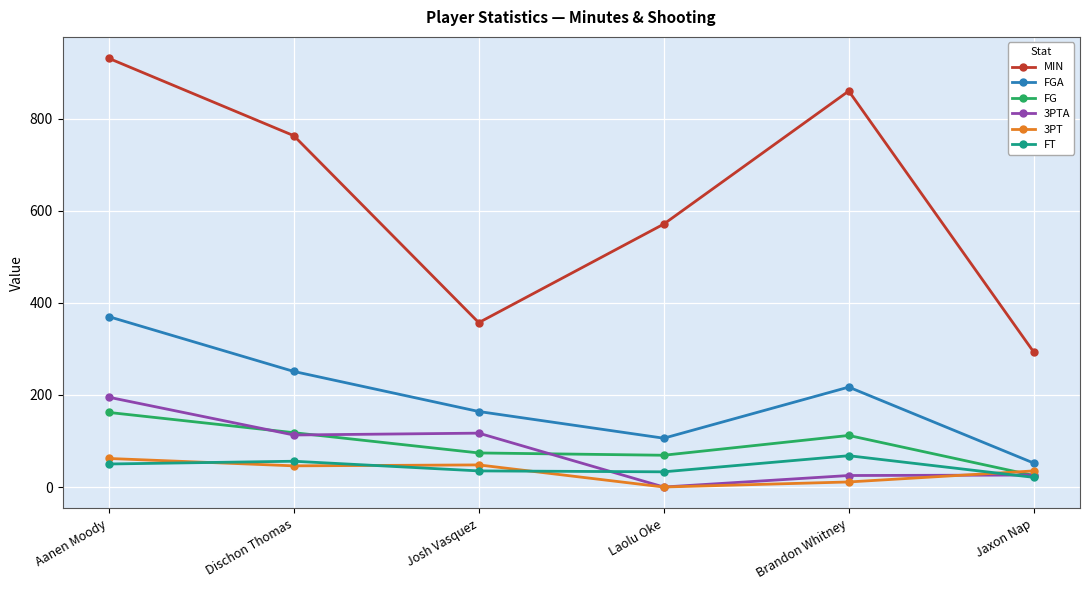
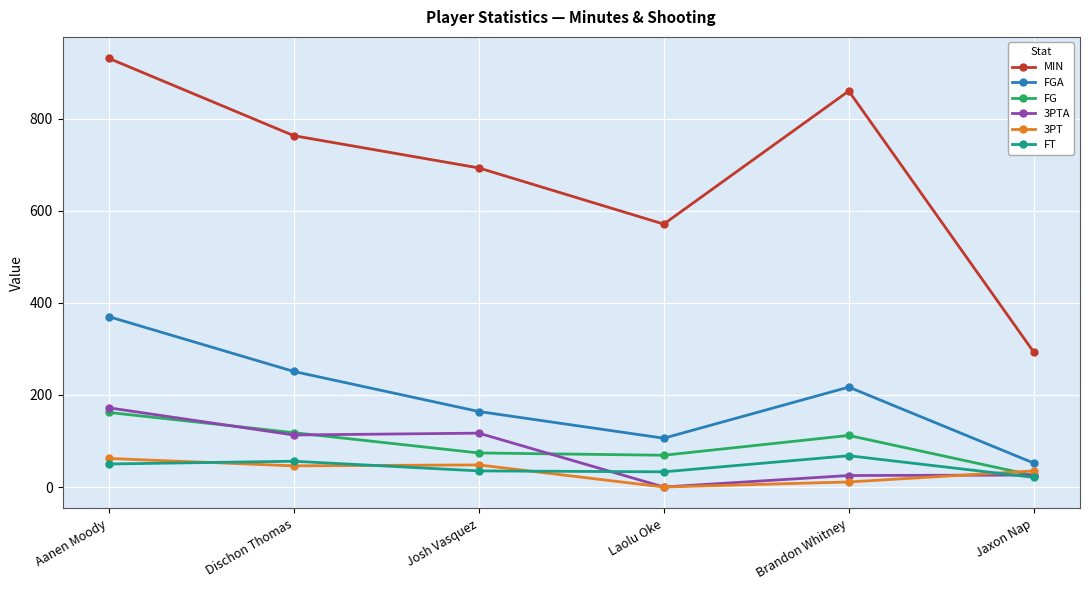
  {
    "MIN": {
      "Aanen Moody": 930,
      "Dischon Thomas": 760,
-     "Josh Vasquez": 360,
+     "Josh Vasquez": 690,
      "Laolu Oke": 570,
      "Brandon Whitney": 860,
      "Jaxon Nap": 290
    },
    "FGA": {
      "Aanen Moody": 370,
      "Dischon Thomas": 250,
      "Josh Vasquez": 160,
      "Laolu Oke": 110,
      "Brandon Whitney": 220,
      "Jaxon Nap": 50
    },
    "3PTA": {
-     "Aanen Moody": 200,
+     "Aanen Moody": 170,
      "Josh Vasquez": 120,
      "Brandon Whitney": 30
    },
    "3PT": {
      "Aanen Moody": 60,
      "Dischon Thomas": 50,
      "Josh Vasquez": 50,
      "Brandon Whitney": 10,
      "Jaxon Nap": 40
    }
  }
